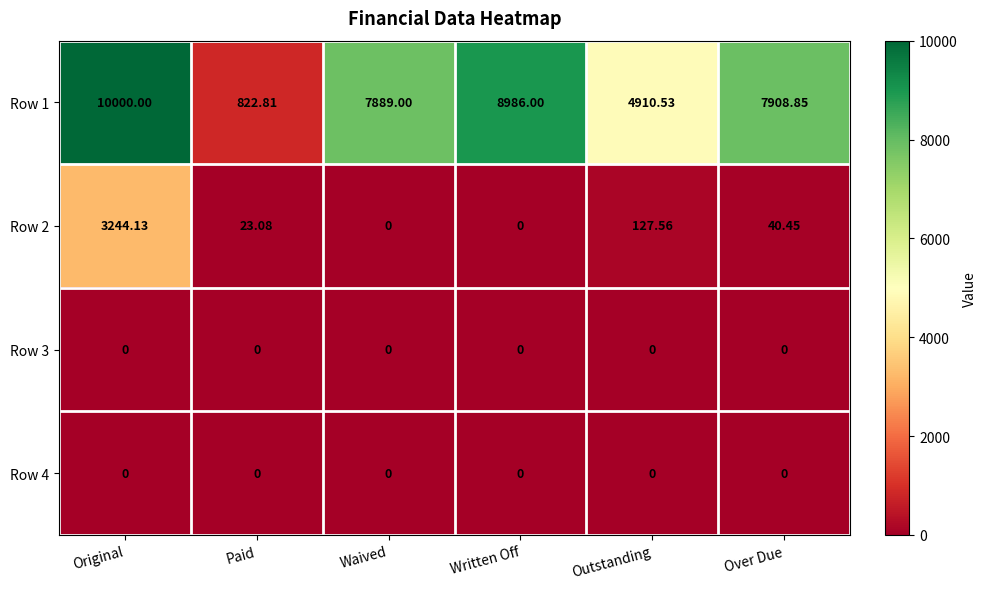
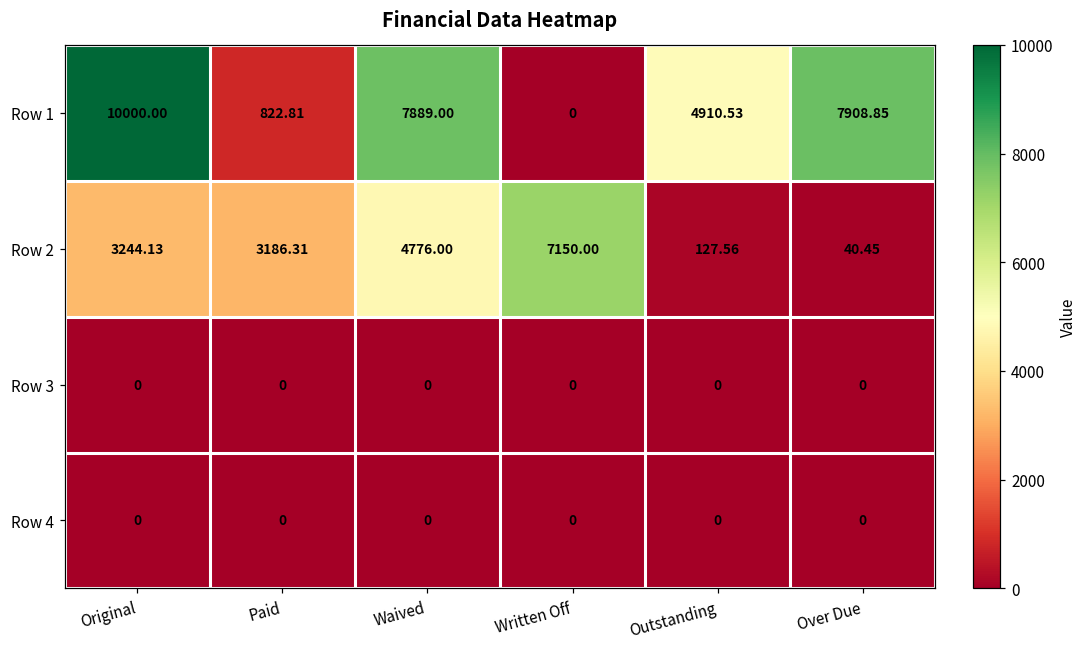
  {
    "Row 1": {
      "Original": 10000.00,
      "Paid": 822.81,
      "Waived": 7889.00,
-     "Written Off": 8986.00,
+     "Written Off": 0,
      "Outstanding": 4910.53,
      "Over Due": 7908.85
    },
    "Row 2": {
      "Original": 3244.13,
-     "Paid": 23.08,
-     "Waived": 0,
-     "Written Off": 0,
+     "Paid": 3186.31,
+     "Waived": 4776.00,
+     "Written Off": 7150.00,
      "Outstanding": 127.56,
      "Over Due": 40.45
    },
    "Row 3": {
      "Original": 0,
      "Paid": 0,
      "Waived": 0,
      "Written Off": 0,
      "Outstanding": 0,
      "Over Due": 0
    },
    "Row 4": {
      "Original": 0,
      "Paid": 0,
      "Waived": 0,
      "Written Off": 0,
      "Outstanding": 0,
      "Over Due": 0
    }
  }
